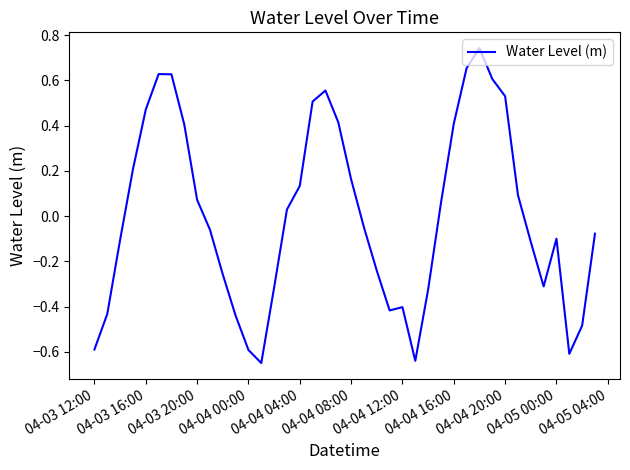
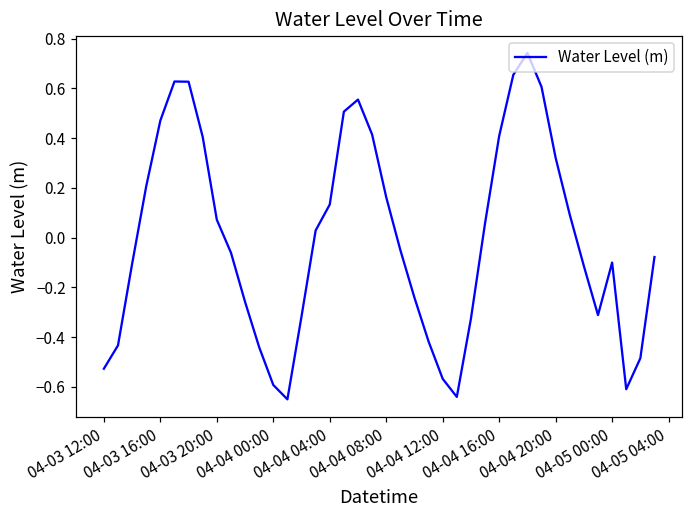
  {
-   "04-03 12:00": -0.59,
+   "04-03 12:00": -0.53,
    "04-03 16:00": 0.47,
    "04-03 20:00": 0.07,
    "04-04 00:00": -0.59,
    "04-04 04:00": 0.13,
    "04-04 08:00": 0.16,
-   "04-04 12:00": -0.40,
+   "04-04 12:00": -0.57,
    "04-04 16:00": 0.41,
-   "04-04 20:00": 0.53,
+   "04-04 20:00": 0.32,
    "04-05 00:00": -0.10
  }
